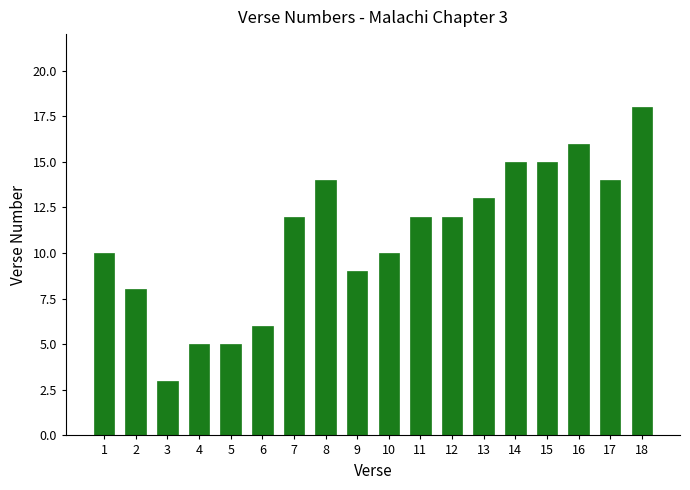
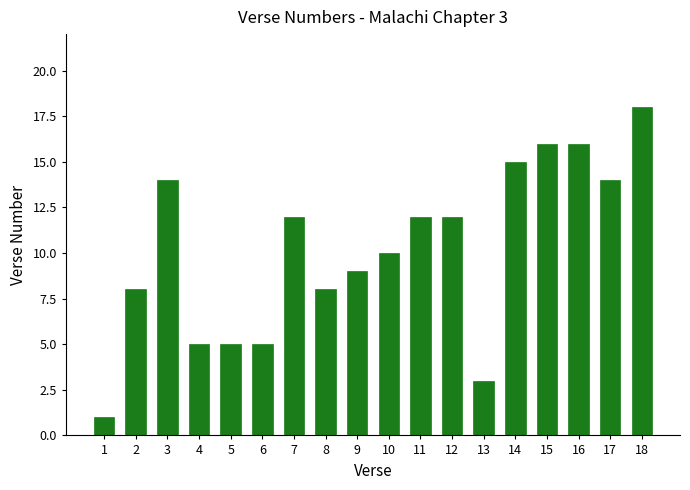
  {
-   "1": 10,
+   "1": 1,
    "2": 8,
-   "3": 3,
+   "3": 14,
    "4": 5,
    "5": 5,
-   "6": 6,
+   "6": 5,
    "7": 12,
-   "8": 14,
+   "8": 8,
    "9": 9,
    "10": 10,
    "11": 12,
    "12": 12,
-   "13": 13,
+   "13": 3,
    "14": 15,
-   "15": 15,
+   "15": 16,
    "16": 16,
    "17": 14,
    "18": 18
  }
